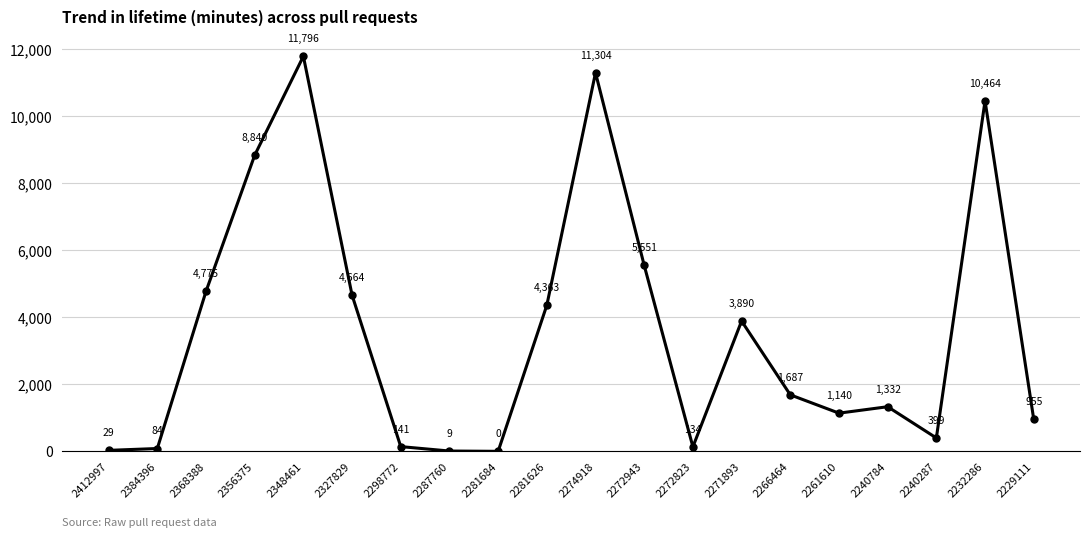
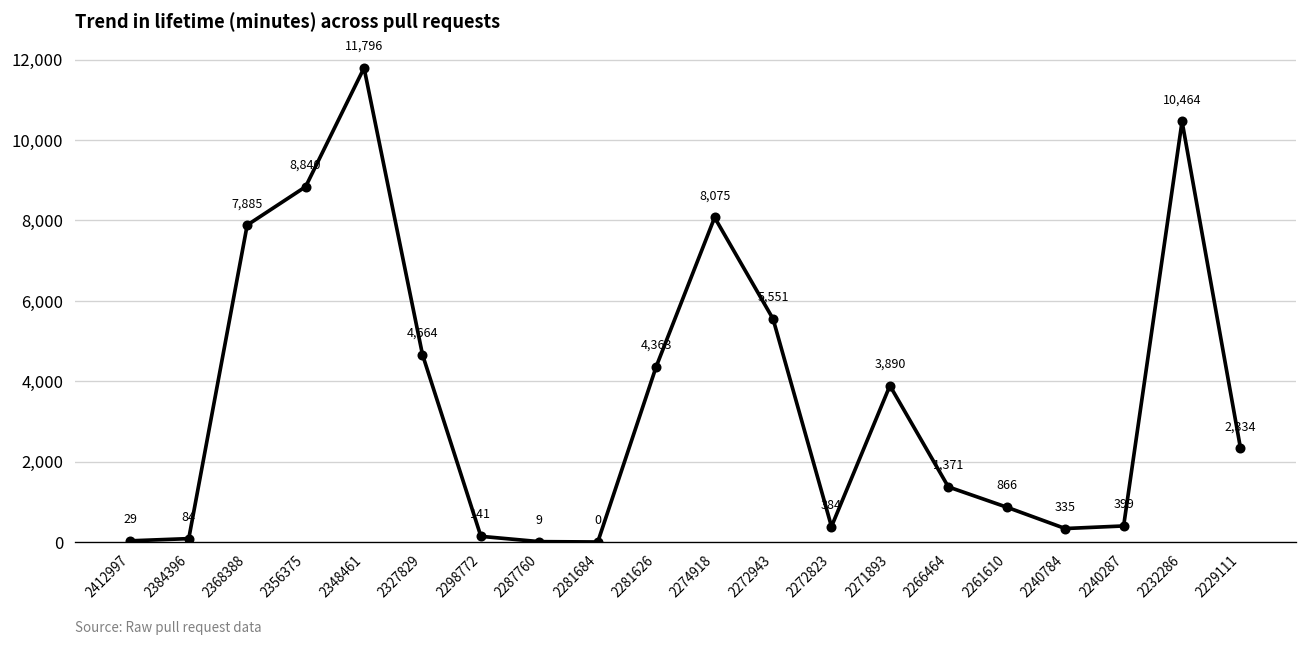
  {
    "2412997": "29",
    "2384396": "84",
-   "2368388": "4,775",
+   "2368388": "7,885",
    "2356375": "8,840",
    "2348461": "11,796",
    "2327829": "4,664",
    "2298772": "141",
    "2287760": "9",
    "2281684": "0",
    "2281626": "4,363",
-   "2274918": "11,304",
+   "2274918": "8,075",
    "2272943": "5,551",
-   "2272823": "134",
+   "2272823": "384",
    "2271893": "3,890",
-   "2266464": "1,687",
-   "2261610": "1,140",
-   "2240784": "1,332",
+   "2266464": "1,371",
+   "2261610": "866",
+   "2240784": "335",
    "2240287": "399",
    "2232286": "10,464",
-   "2229111": "955"
+   "2229111": "2,334"
  }
